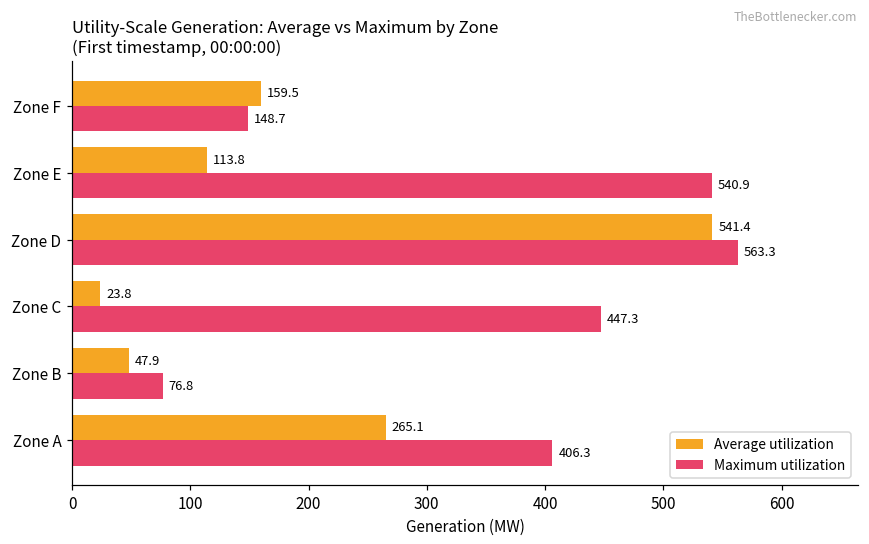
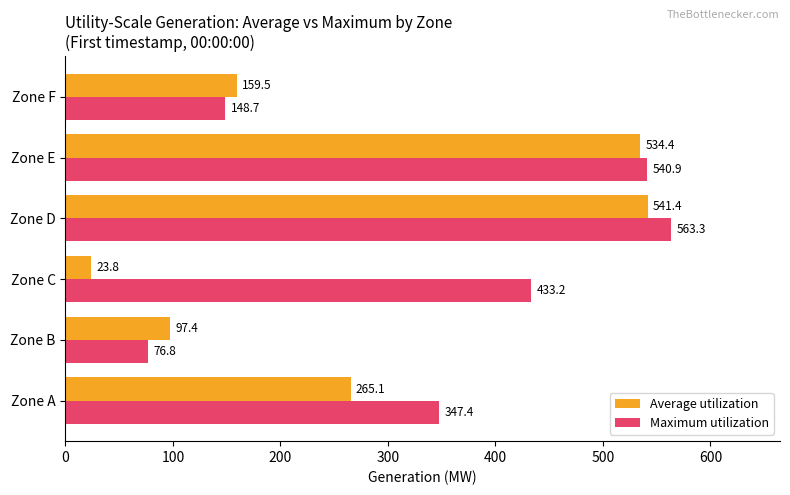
  {
    "Average utilization": {
      "Zone F": 159.5,
-     "Zone E": 113.8,
+     "Zone E": 534.4,
      "Zone D": 541.4,
      "Zone C": 23.8,
-     "Zone B": 47.9,
+     "Zone B": 97.4,
      "Zone A": 265.1
    },
    "Maximum utilization": {
      "Zone F": 148.7,
      "Zone E": 540.9,
      "Zone D": 563.3,
-     "Zone C": 447.3,
+     "Zone C": 433.2,
      "Zone B": 76.8,
-     "Zone A": 406.3
+     "Zone A": 347.4
    }
  }
